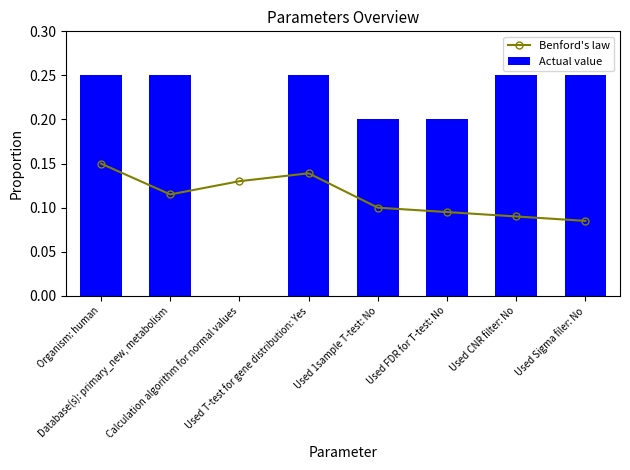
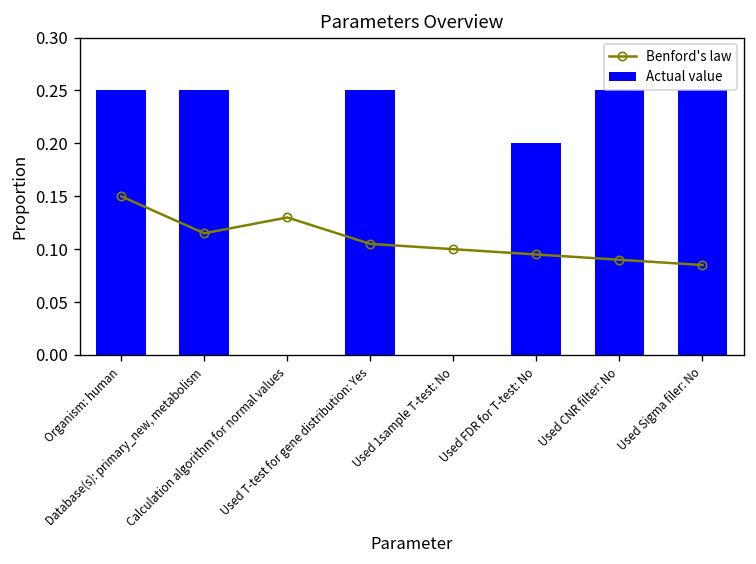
  {
    "Benford's law": {
      "Organism: human": 0.15,
      "Database(s): primary_new, metabolism": 0.12,
      "Calculation algorithm for normal values": 0.13,
-     "Used T-test for gene distribution: Yes": 0.14,
+     "Used T-test for gene distribution: Yes": 0.11,
      "Used 1sample T-test: No": 0.10,
      "Used FDR for T-test: No": 0.10,
      "Used CNR filter: No": 0.09,
      "Used Sigma filer: No": 0.09
    },
    "Actual value": {
      "Organism: human": 0.25,
      "Database(s): primary_new, metabolism": 0.25,
      "Calculation algorithm for normal values": 0.0,
      "Used T-test for gene distribution: Yes": 0.25,
-     "Used 1sample T-test: No": 0.2,
+     "Used 1sample T-test: No": 0.0,
      "Used FDR for T-test: No": 0.2,
      "Used CNR filter: No": 0.25,
      "Used Sigma filer: No": 0.25
    }
  }
